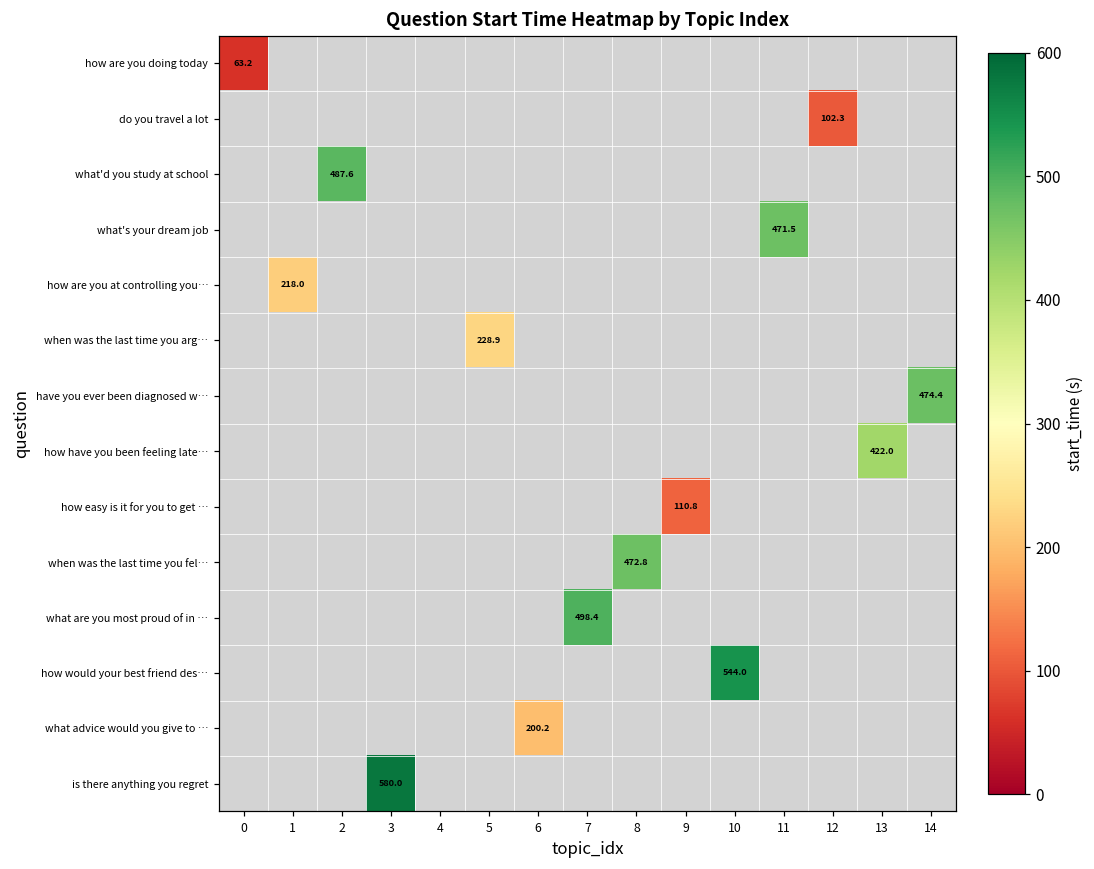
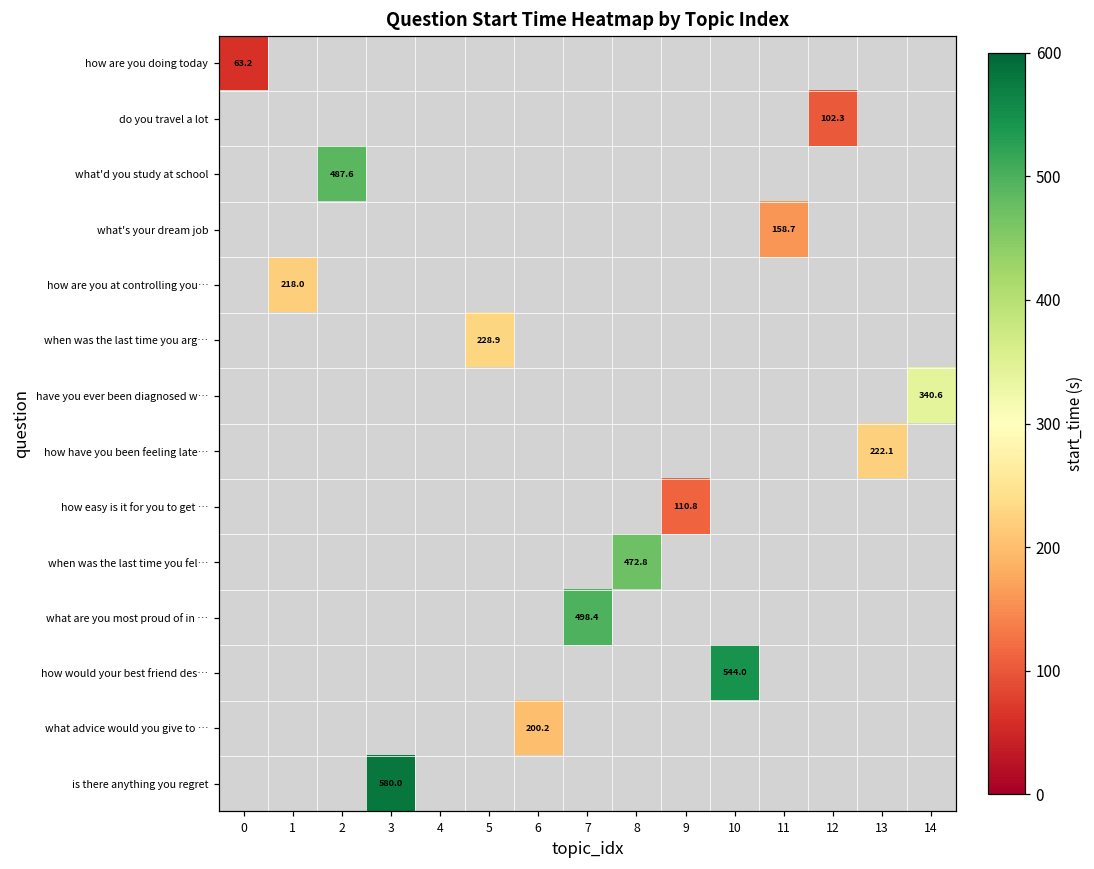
  {
    "how are you doing today": {
      "0": 63.2
    },
    "do you travel a lot": {
      "12": 102.3
    },
    "what'd you study at school": {
      "2": 487.6
    },
    "what's your dream job": {
-     "11": 471.5
+     "11": 158.7
    },
    "how are you at controlling you…": {
      "1": 218.0
    },
    "when was the last time you arg…": {
      "5": 228.9
    },
    "have you ever been diagnosed w…": {
-     "14": 474.4
+     "14": 340.6
    },
    "how have you been feeling late…": {
-     "13": 422.0
+     "13": 222.1
    },
    "how easy is it for you to get …": {
      "9": 110.8
    },
    "when was the last time you fel…": {
      "8": 472.8
    },
    "what are you most proud of in …": {
      "7": 498.4
    },
    "how would your best friend des…": {
      "10": 544.0
    },
    "what advice would you give to …": {
      "6": 200.2
    },
    "is there anything you regret": {
      "3": 580.0
    }
  }
